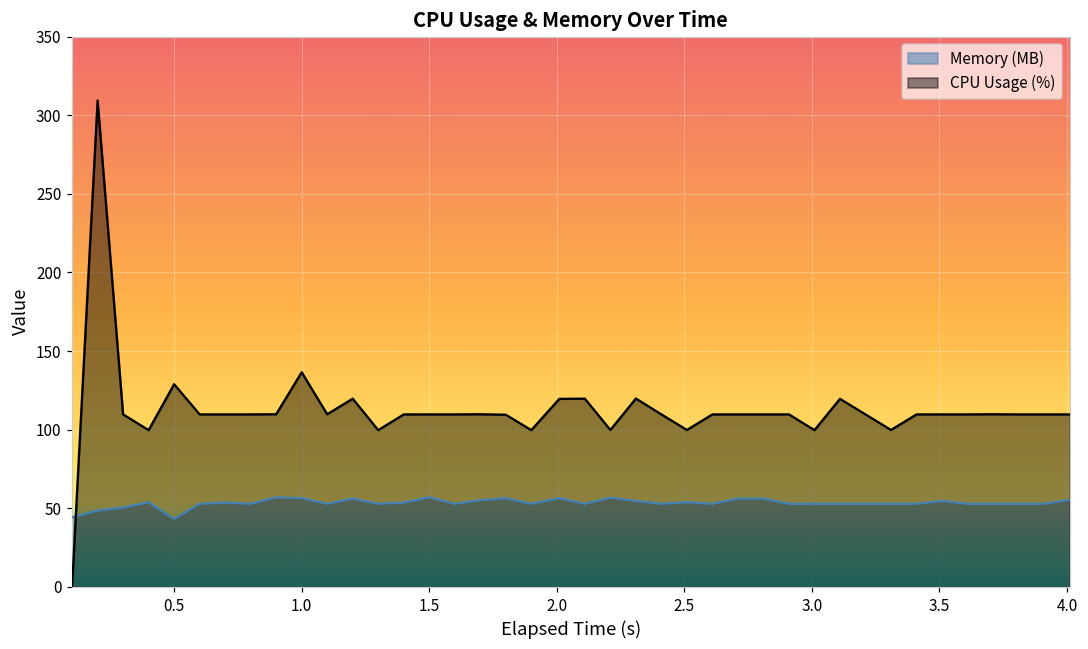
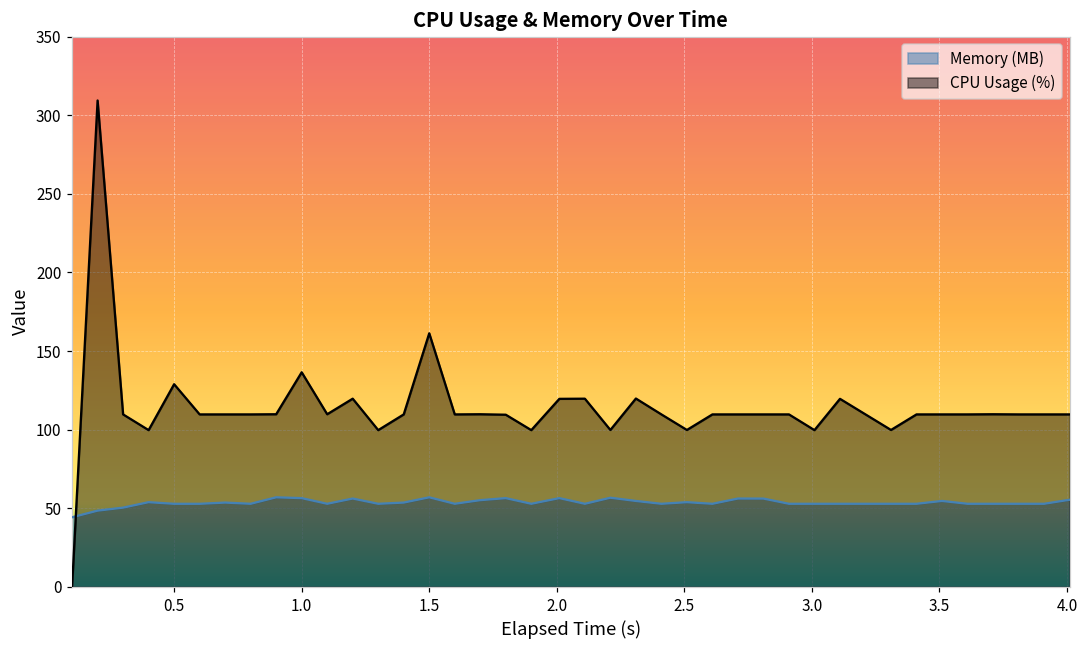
  {
    "Memory (MB)": {
-     "0.5": 43,
+     "0.5": 53,
      "1.0": 56,
      "1.5": 57
    },
    "CPU Usage (%)": {
      "0.5": 129,
      "1.0": 137,
-     "1.5": 110
+     "1.5": 161
    }
  }
